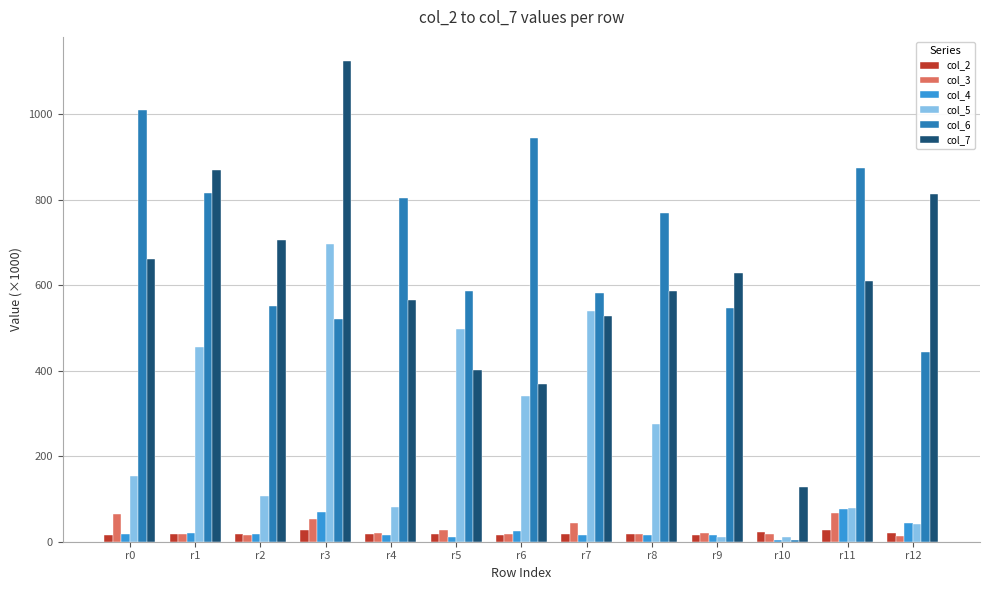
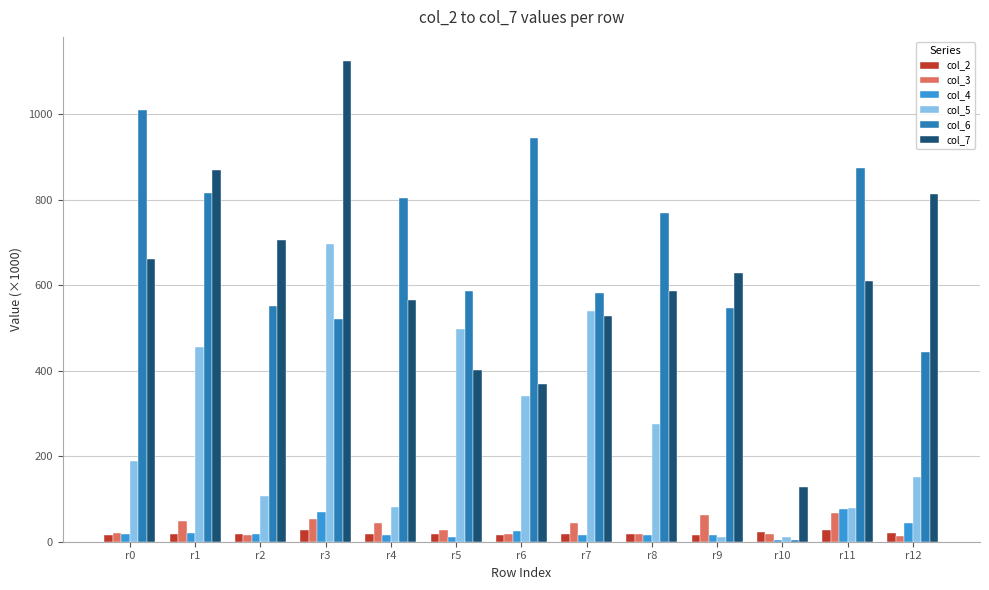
  {
    "col_2": {
      "r0": 20,
      "r1": 20,
      "r2": 20,
      "r3": 30,
      "r4": 20,
      "r5": 20,
      "r6": 20,
      "r7": 20,
      "r8": 20,
      "r9": 20,
      "r10": 20,
      "r11": 30,
      "r12": 20
    },
    "col_3": {
-     "r0": 60,
-     "r1": 20,
+     "r0": 20,
+     "r1": 50,
      "r2": 20,
      "r3": 50,
-     "r4": 20,
+     "r4": 40,
      "r5": 30,
      "r6": 20,
      "r7": 40,
      "r8": 20,
-     "r9": 20,
+     "r9": 60,
      "r10": 20,
      "r11": 70,
      "r12": 10
    },
    "col_5": {
-     "r0": 150,
+     "r0": 190,
      "r1": 460,
      "r2": 110,
      "r3": 700,
      "r4": 80,
      "r5": 500,
      "r6": 340,
      "r7": 540,
      "r8": 270,
      "r9": 10,
      "r10": 10,
      "r11": 80,
-     "r12": 40
+     "r12": 150
    },
    "col_7": {
      "r0": 660,
      "r1": 870,
      "r2": 710,
      "r3": 1120,
      "r4": 570,
      "r5": 400,
      "r6": 370,
      "r7": 530,
      "r8": 590,
      "r9": 630,
      "r10": 130,
      "r11": 610,
      "r12": 810
    }
  }
